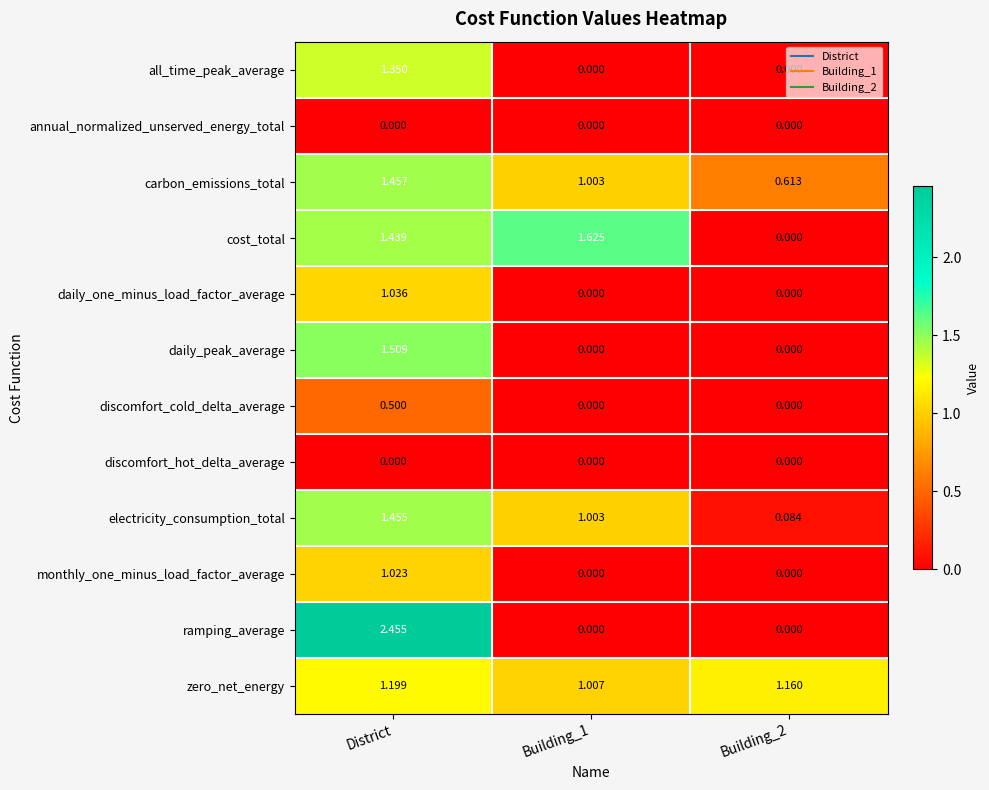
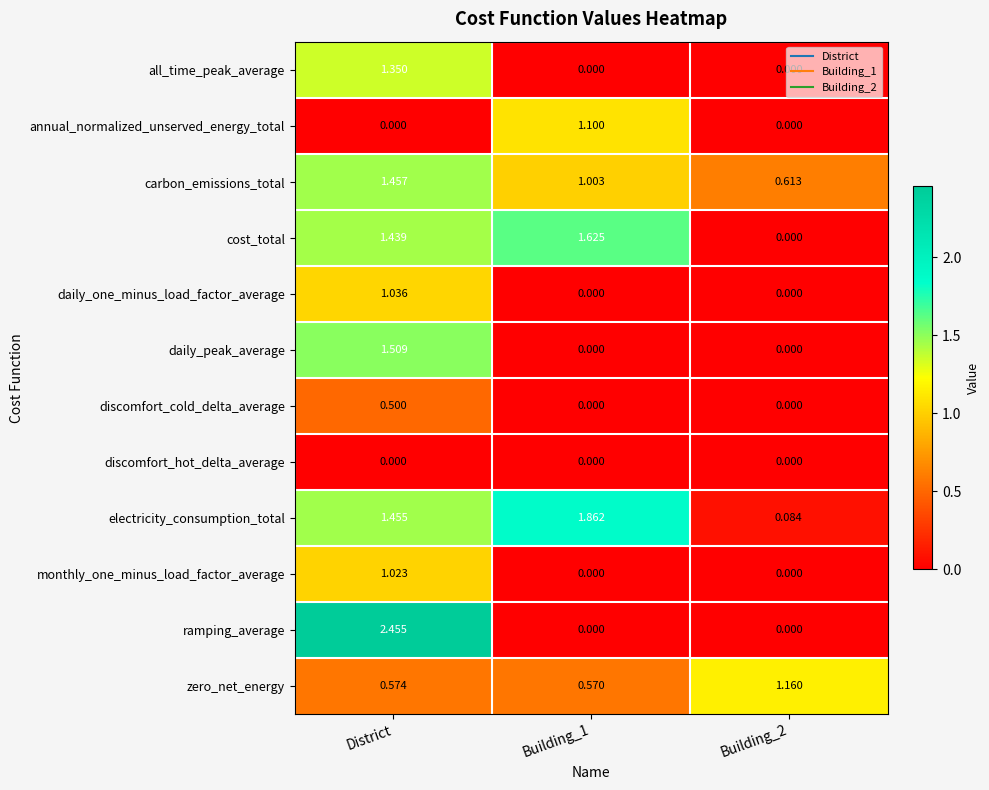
  {
    "all_time_peak_average": {
      "District": 1.350,
      "Building_1": 0.000
    },
    "annual_normalized_unserved_energy_total": {
      "District": 0.000,
-     "Building_1": 0.000,
+     "Building_1": 1.100,
      "Building_2": 0.000
    },
    "carbon_emissions_total": {
      "District": 1.457,
      "Building_1": 1.003,
      "Building_2": 0.613
    },
    "cost_total": {
      "District": 1.439,
      "Building_1": 1.625,
      "Building_2": 0.000
    },
    "daily_one_minus_load_factor_average": {
      "District": 1.036,
      "Building_1": 0.000,
      "Building_2": 0.000
    },
    "daily_peak_average": {
      "District": 1.509,
      "Building_1": 0.000,
      "Building_2": 0.000
    },
    "discomfort_cold_delta_average": {
      "District": 0.500,
      "Building_1": 0.000,
      "Building_2": 0.000
    },
    "discomfort_hot_delta_average": {
      "District": 0.000,
      "Building_1": 0.000,
      "Building_2": 0.000
    },
    "electricity_consumption_total": {
      "District": 1.455,
-     "Building_1": 1.003,
+     "Building_1": 1.862,
      "Building_2": 0.084
    },
    "monthly_one_minus_load_factor_average": {
      "District": 1.023,
      "Building_1": 0.000,
      "Building_2": 0.000
    },
    "ramping_average": {
      "District": 2.455,
      "Building_1": 0.000,
      "Building_2": 0.000
    },
    "zero_net_energy": {
-     "District": 1.199,
-     "Building_1": 1.007,
+     "District": 0.574,
+     "Building_1": 0.570,
      "Building_2": 1.160
    }
  }
